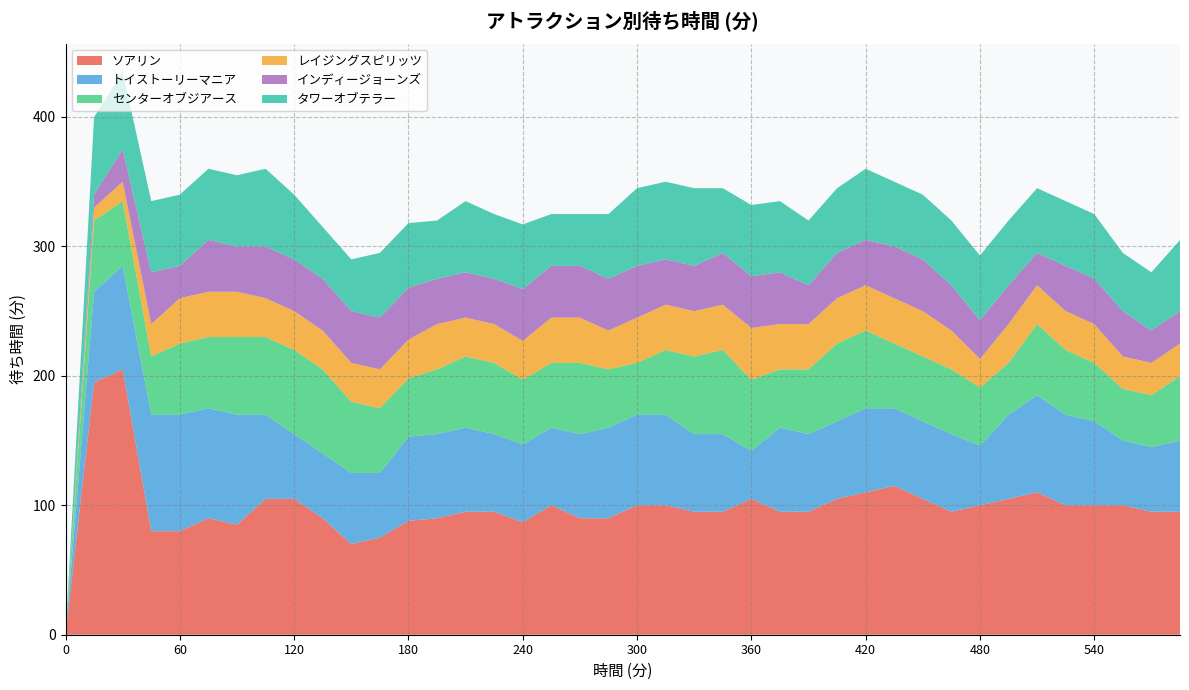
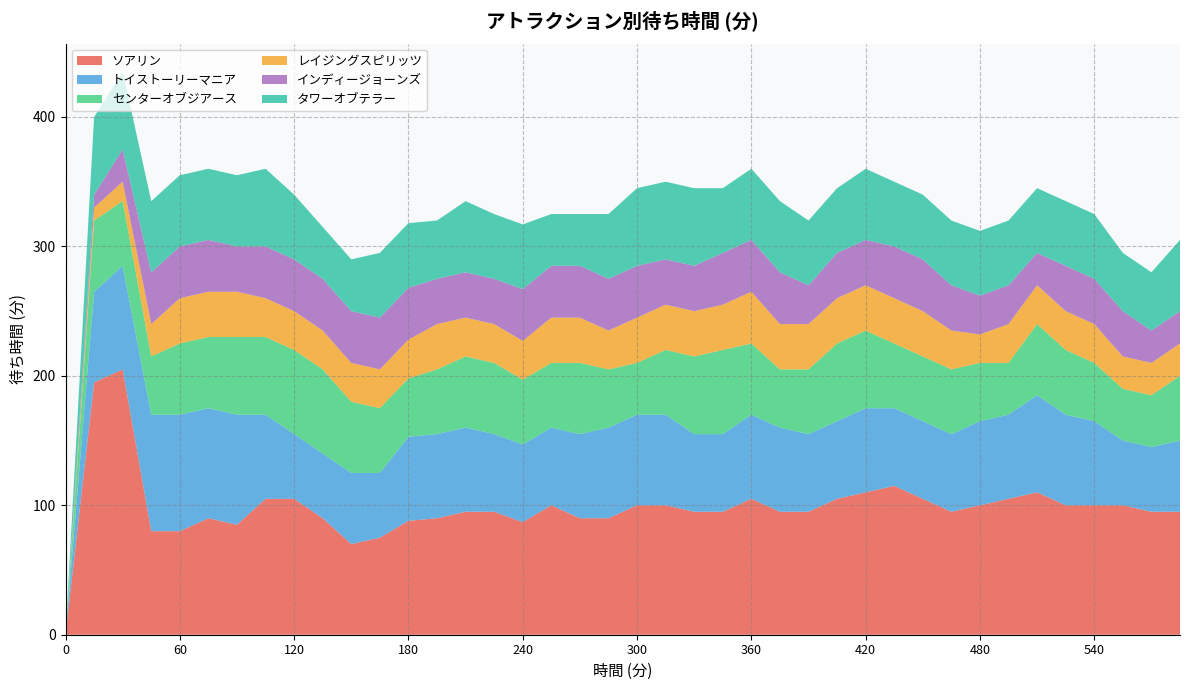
  {
    "ソアリン": {
      "60": 80,
      "120": 105,
      "180": 88,
      "240": 87,
      "300": 100,
      "360": 105,
      "420": 110,
      "480": 100,
      "540": 100
    },
    "トイストーリーマニア": {
      "60": 90,
      "120": 50,
      "180": 65,
      "240": 60,
      "300": 70,
-     "360": 37,
+     "360": 65,
      "420": 65,
-     "480": 46,
+     "480": 65,
      "540": 65
    },
    "レイジングスピリッツ": {
      "60": 35,
      "120": 30,
      "180": 30,
      "240": 30,
      "300": 35,
      "360": 40,
      "420": 35,
      "480": 22,
      "540": 30
    },
    "インディージョーンズ": {
-     "60": 25,
+     "60": 40,
      "120": 40,
      "180": 40,
      "240": 40,
      "300": 40,
      "360": 40,
      "420": 35,
      "480": 30,
      "540": 35
    }
  }
